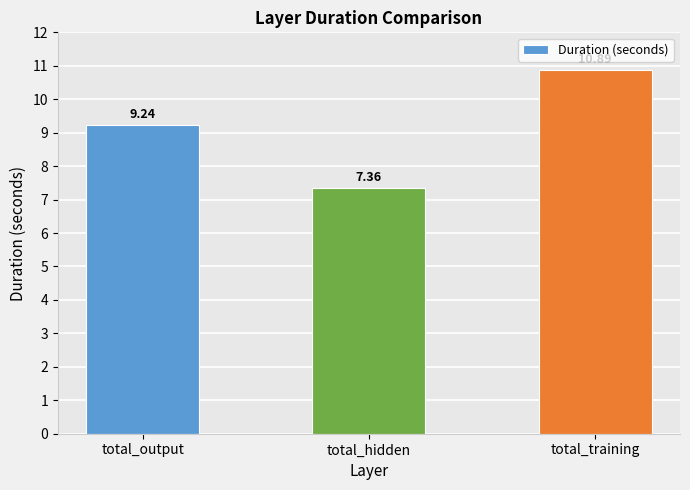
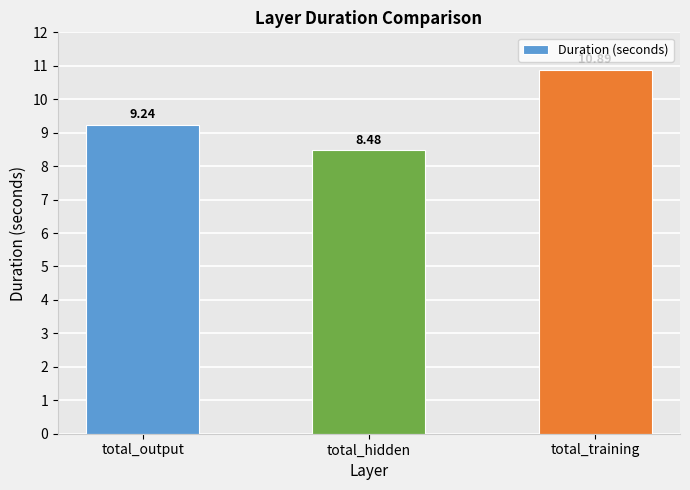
  {
    "total_output": 9.24,
-   "total_hidden": 7.36
+   "total_hidden": 8.48
  }
